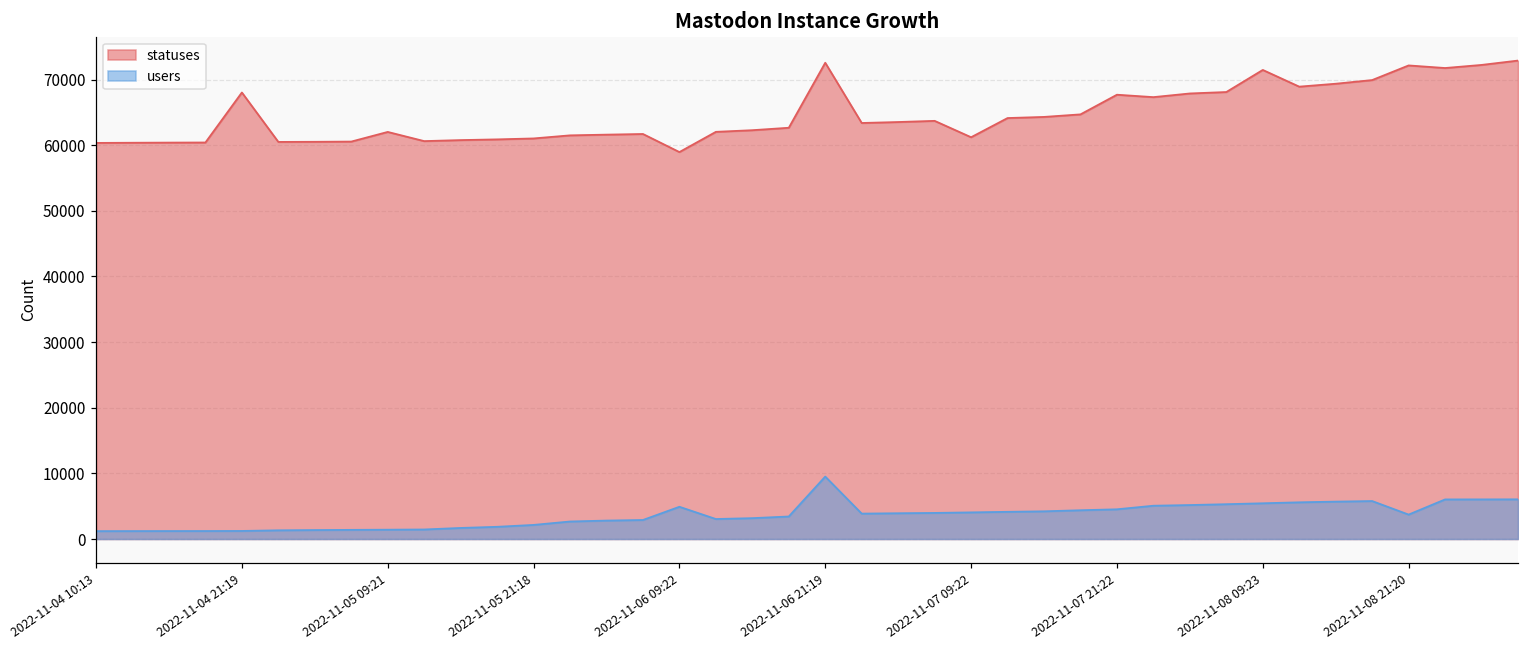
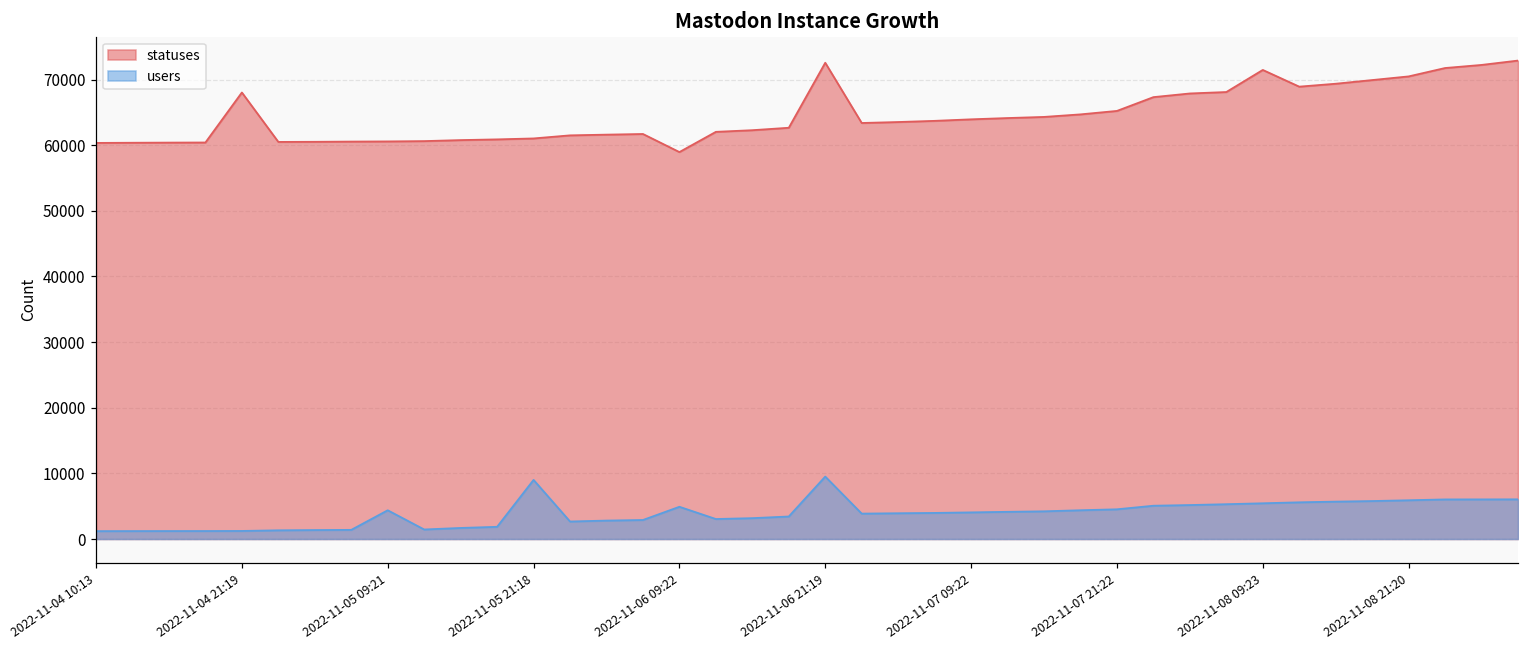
  {
    "statuses": {
      "2022-11-04 10:13": 60000,
      "2022-11-04 21:19": 68000,
-     "2022-11-05 09:21": 62000,
+     "2022-11-05 09:21": 61000,
      "2022-11-05 21:18": 61000,
      "2022-11-06 09:22": 59000,
      "2022-11-06 21:19": 73000,
-     "2022-11-07 09:22": 61000,
-     "2022-11-07 21:22": 68000,
+     "2022-11-07 09:22": 64000,
+     "2022-11-07 21:22": 65000,
      "2022-11-08 09:23": 71000,
-     "2022-11-08 21:20": 72000
+     "2022-11-08 21:20": 70000
    },
    "users": {
      "2022-11-04 10:13": 1000,
      "2022-11-04 21:19": 1000,
-     "2022-11-05 09:21": 1000,
-     "2022-11-05 21:18": 2000,
+     "2022-11-05 09:21": 4000,
+     "2022-11-05 21:18": 9000,
      "2022-11-06 09:22": 5000,
      "2022-11-06 21:19": 10000,
      "2022-11-07 09:22": 4000,
      "2022-11-07 21:22": 5000,
      "2022-11-08 09:23": 5000,
-     "2022-11-08 21:20": 4000
+     "2022-11-08 21:20": 6000
    }
  }
